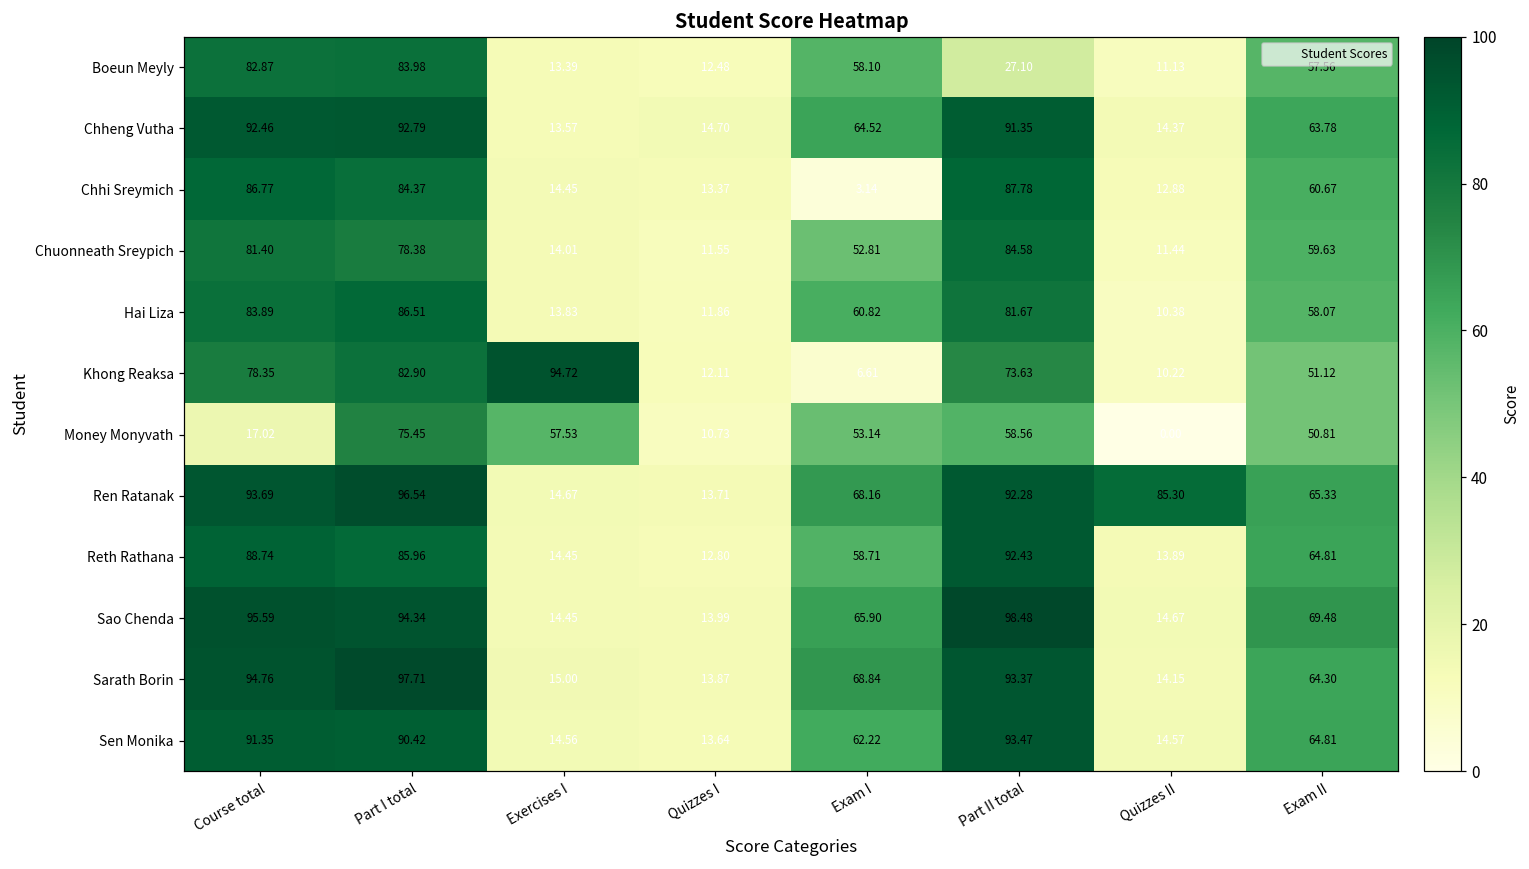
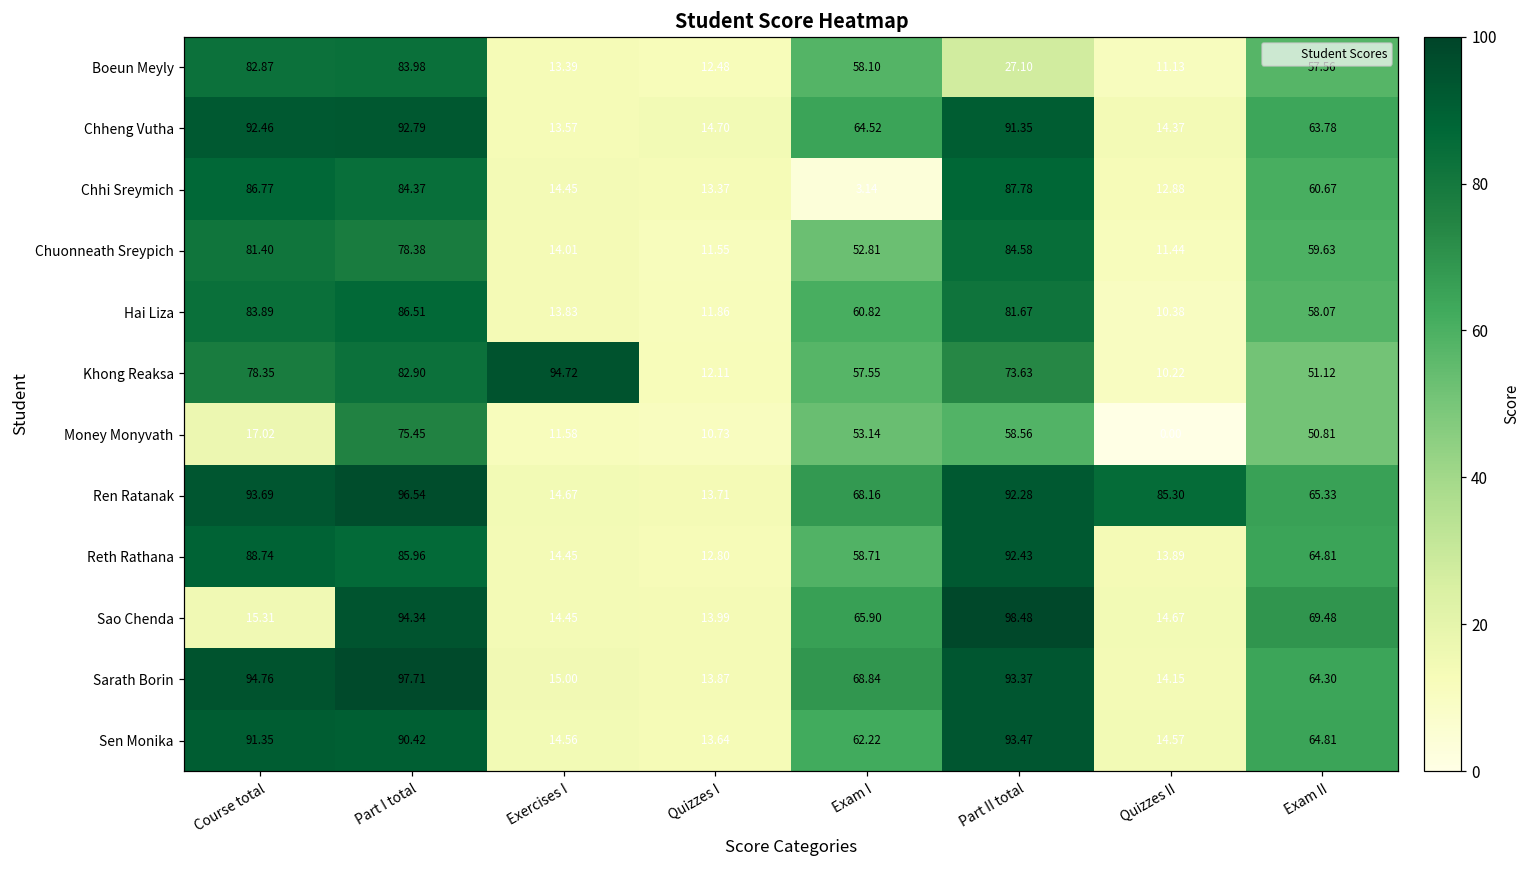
  {
    "Boeun Meyly": {
      "Course total": 82.87,
      "Part I total": 83.98,
      "Exercises I": 13.39,
      "Quizzes I": 12.48,
      "Exam I": 58.10,
      "Part II total": 27.10,
      "Quizzes II": 11.13
    },
    "Chheng Vutha": {
      "Course total": 92.46,
      "Part I total": 92.79,
      "Exercises I": 13.57,
      "Quizzes I": 14.70,
      "Exam I": 64.52,
      "Part II total": 91.35,
      "Quizzes II": 14.37,
      "Exam II": 63.78
    },
    "Chhi Sreymich": {
      "Course total": 86.77,
      "Part I total": 84.37,
      "Exercises I": 14.45,
      "Quizzes I": 13.37,
      "Part II total": 87.78,
      "Quizzes II": 12.88,
      "Exam II": 60.67
    },
    "Chuonneath Sreypich": {
      "Course total": 81.40,
      "Part I total": 78.38,
      "Exercises I": 14.01,
      "Quizzes I": 11.55,
      "Exam I": 52.81,
      "Part II total": 84.58,
      "Quizzes II": 11.44,
      "Exam II": 59.63
    },
    "Hai Liza": {
      "Course total": 83.89,
      "Part I total": 86.51,
      "Exercises I": 13.83,
      "Quizzes I": 11.86,
      "Exam I": 60.82,
      "Part II total": 81.67,
      "Quizzes II": 10.38,
      "Exam II": 58.07
    },
    "Khong Reaksa": {
      "Course total": 78.35,
      "Part I total": 82.90,
      "Exercises I": 94.72,
      "Quizzes I": 12.11,
-     "Exam I": 6.61,
+     "Exam I": 57.55,
      "Part II total": 73.63,
      "Quizzes II": 10.22,
      "Exam II": 51.12
    },
    "Money Monyvath": {
      "Course total": 17.02,
      "Part I total": 75.45,
-     "Exercises I": 57.53,
+     "Exercises I": 11.58,
      "Quizzes I": 10.73,
      "Exam I": 53.14,
      "Part II total": 58.56,
      "Exam II": 50.81
    },
    "Ren Ratanak": {
      "Course total": 93.69,
      "Part I total": 96.54,
      "Exercises I": 14.67,
      "Quizzes I": 13.71,
      "Exam I": 68.16,
      "Part II total": 92.28,
      "Quizzes II": 85.30,
      "Exam II": 65.33
    },
    "Reth Rathana": {
      "Course total": 88.74,
      "Part I total": 85.96,
      "Exercises I": 14.45,
      "Quizzes I": 12.80,
      "Exam I": 58.71,
      "Part II total": 92.43,
      "Quizzes II": 13.89,
      "Exam II": 64.81
    },
    "Sao Chenda": {
-     "Course total": 95.59,
+     "Course total": 15.31,
      "Part I total": 94.34,
      "Exercises I": 14.45,
      "Quizzes I": 13.99,
      "Exam I": 65.90,
      "Part II total": 98.48,
      "Quizzes II": 14.67,
      "Exam II": 69.48
    },
    "Sarath Borin": {
      "Course total": 94.76,
      "Part I total": 97.71,
      "Exercises I": 15.00,
      "Quizzes I": 13.87,
      "Exam I": 68.84,
      "Part II total": 93.37,
      "Quizzes II": 14.15,
      "Exam II": 64.30
    },
    "Sen Monika": {
      "Course total": 91.35,
      "Part I total": 90.42,
      "Exercises I": 14.56,
      "Quizzes I": 13.64,
      "Exam I": 62.22,
      "Part II total": 93.47,
      "Quizzes II": 14.57,
      "Exam II": 64.81
    }
  }
